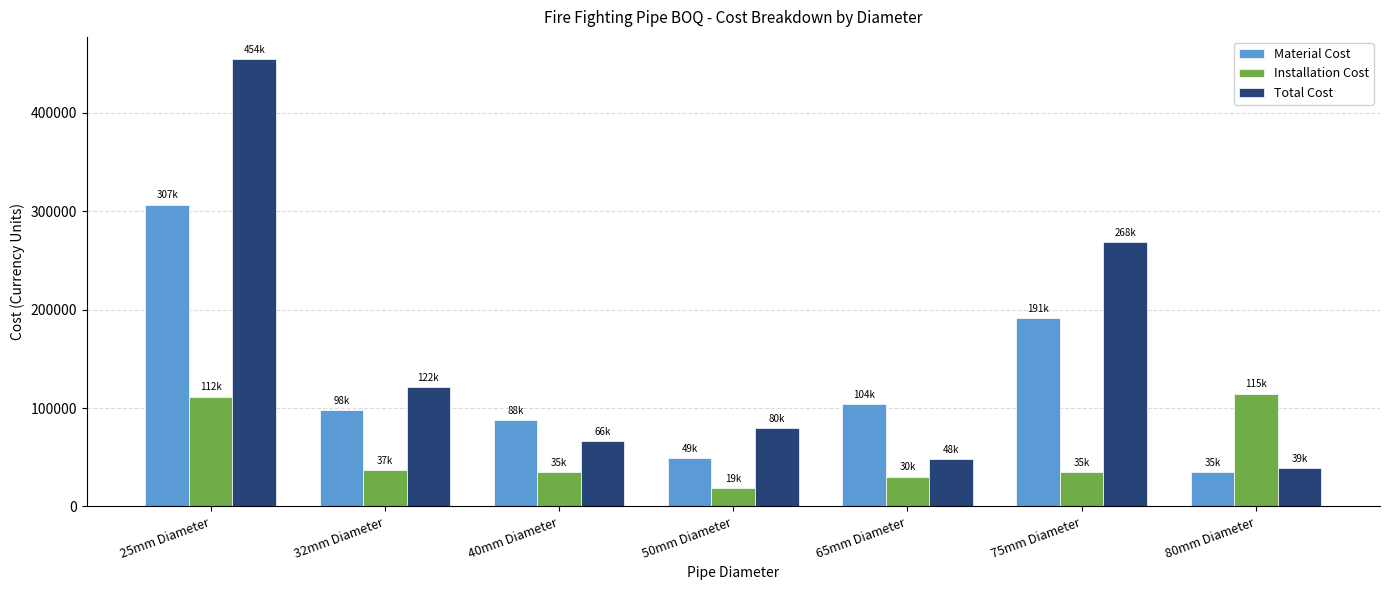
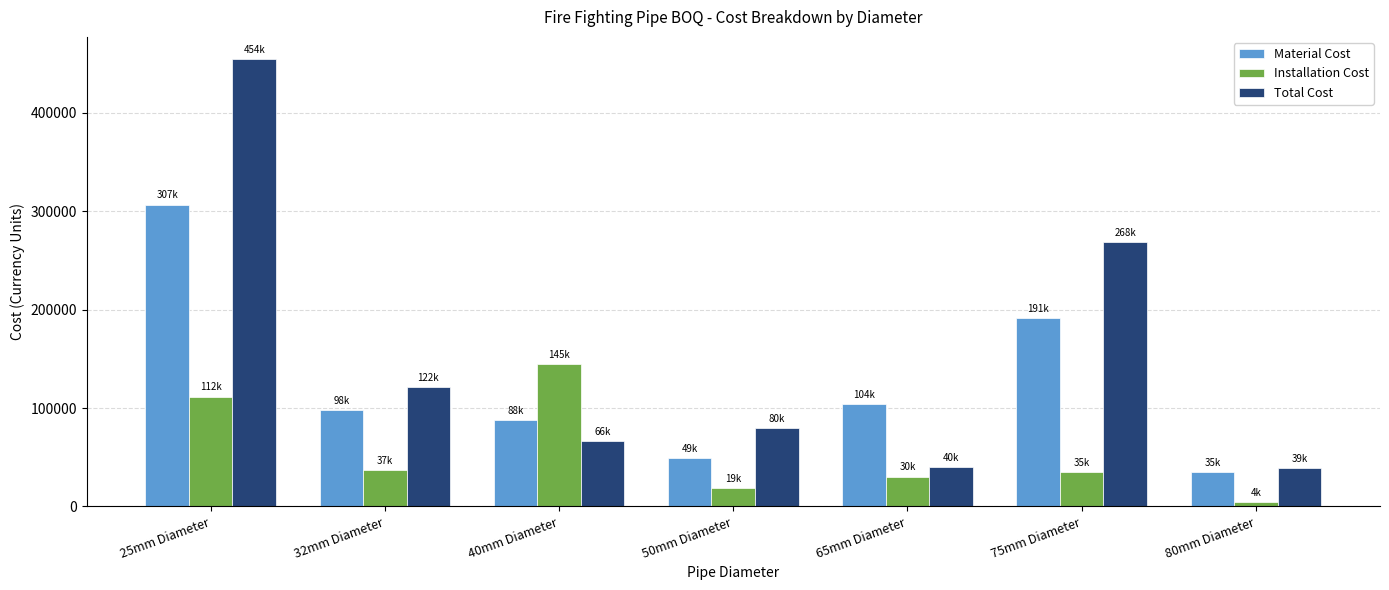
  {
    "Material Cost": {
      "25mm Diameter": "307k",
      "32mm Diameter": "98k",
      "40mm Diameter": "88k",
      "50mm Diameter": "49k",
      "65mm Diameter": "104k",
      "75mm Diameter": "191k",
      "80mm Diameter": "35k"
    },
    "Installation Cost": {
      "25mm Diameter": "112k",
      "32mm Diameter": "37k",
-     "40mm Diameter": "35k",
+     "40mm Diameter": "145k",
      "50mm Diameter": "19k",
      "65mm Diameter": "30k",
      "75mm Diameter": "35k",
-     "80mm Diameter": "115k"
+     "80mm Diameter": "4k"
    },
    "Total Cost": {
      "25mm Diameter": "454k",
      "32mm Diameter": "122k",
      "40mm Diameter": "66k",
      "50mm Diameter": "80k",
-     "65mm Diameter": "48k",
+     "65mm Diameter": "40k",
      "75mm Diameter": "268k",
      "80mm Diameter": "39k"
    }
  }
